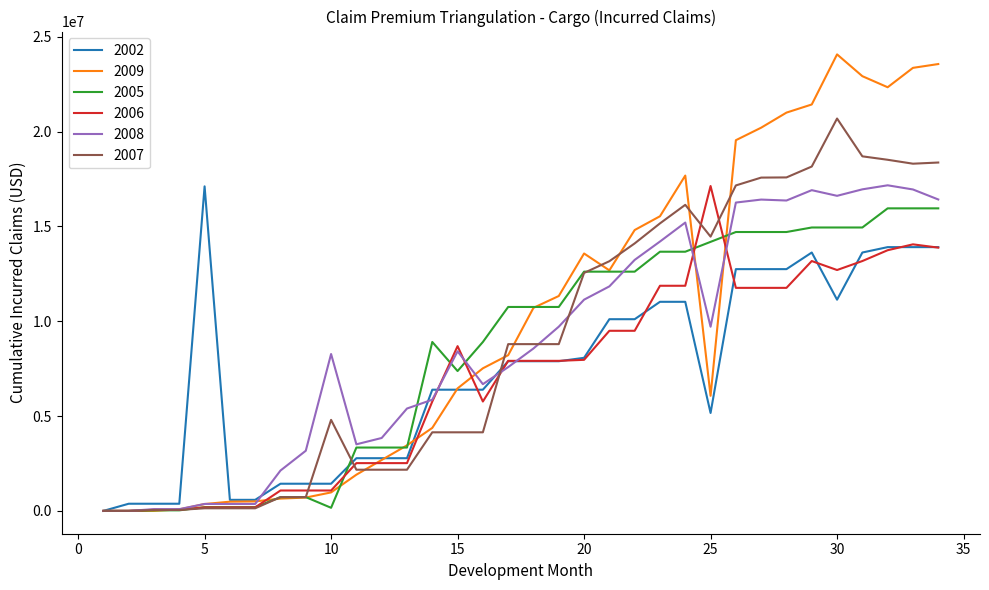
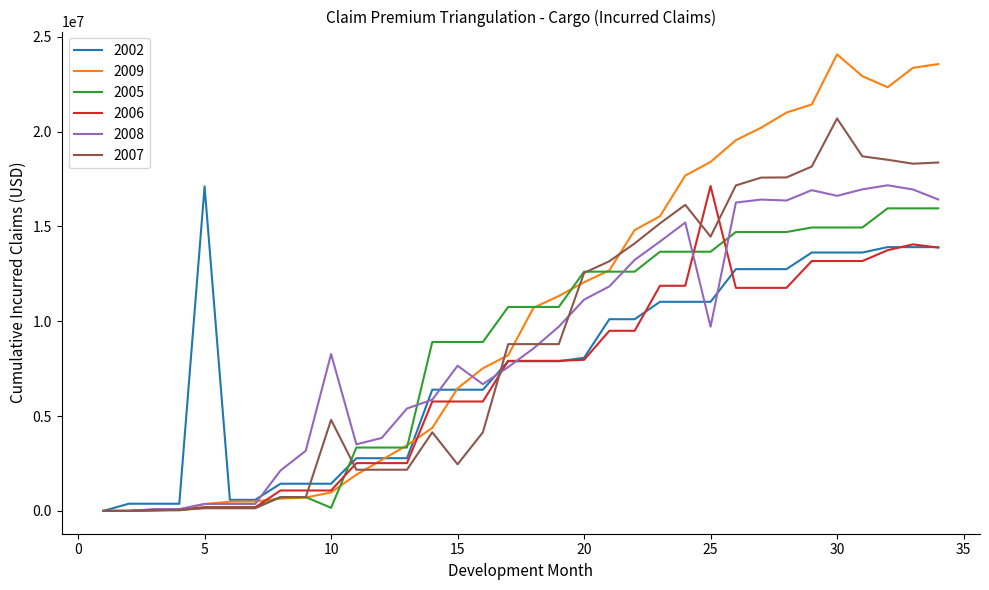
  {
    "2002": {
      "5": 17100000,
      "10": 1400000,
-     "25": 5200000,
-     "30": 11100000
+     "25": 11000000,
+     "30": 13600000
    },
    "2009": {
-     "20": 13600000,
-     "25": 6100000,
+     "20": 12100000,
+     "25": 18400000,
      "30": 24100000
    },
    "2005": {
      "10": 200000,
-     "15": 7400000,
-     "25": 14200000,
+     "15": 8900000,
+     "25": 13700000,
      "30": 14900000
    },
    "2006": {
-     "15": 8700000,
+     "15": 5800000,
      "25": 17100000,
-     "30": 12700000
+     "30": 13200000
    },
    "2008": {
      "10": 8300000,
-     "15": 8400000,
+     "15": 7700000,
      "20": 11100000,
      "25": 9700000,
      "30": 16600000
    },
    "2007": {
      "10": 4800000,
-     "15": 4100000,
+     "15": 2500000,
      "25": 14500000,
      "30": 20700000
    }
  }
